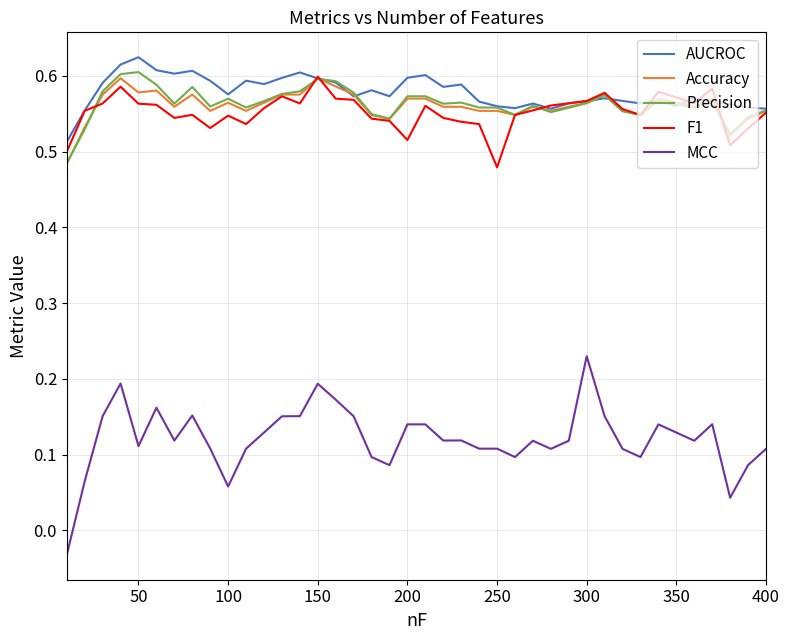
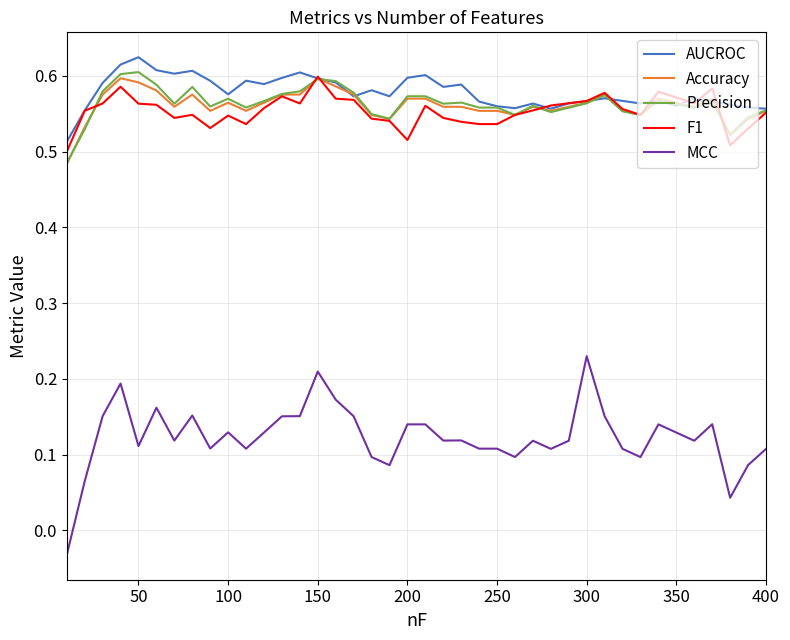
  {
    "AUCROC": {
      "50": 0.62,
      "100": 0.58,
      "200": 0.60
    },
    "Accuracy": {
-     "50": 0.58,
+     "50": 0.59,
      "100": 0.56,
      "250": 0.55
    },
    "Precision": {
      "50": 0.60,
      "100": 0.57
    },
    "F1": {
      "50": 0.56,
      "100": 0.55,
      "200": 0.52,
-     "250": 0.48
+     "250": 0.54
    },
    "MCC": {
      "50": 0.11,
-     "100": 0.06,
-     "150": 0.19,
+     "100": 0.13,
+     "150": 0.21,
      "200": 0.14,
      "250": 0.11,
      "300": 0.23,
      "350": 0.13,
      "400": 0.11
    }
  }
